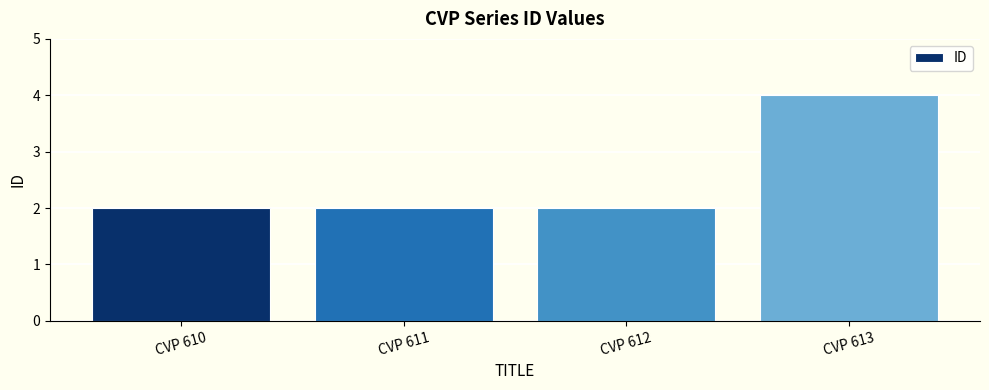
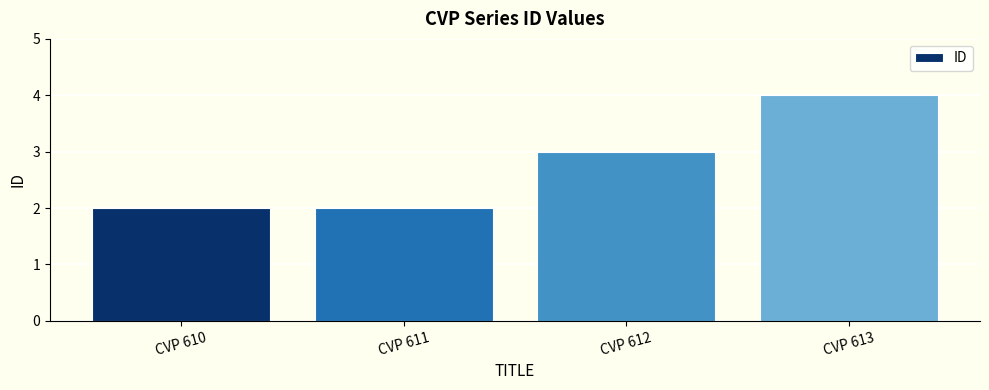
  {
    "CVP 610": 2,
    "CVP 611": 2,
-   "CVP 612": 2,
+   "CVP 612": 3,
    "CVP 613": 4
  }
